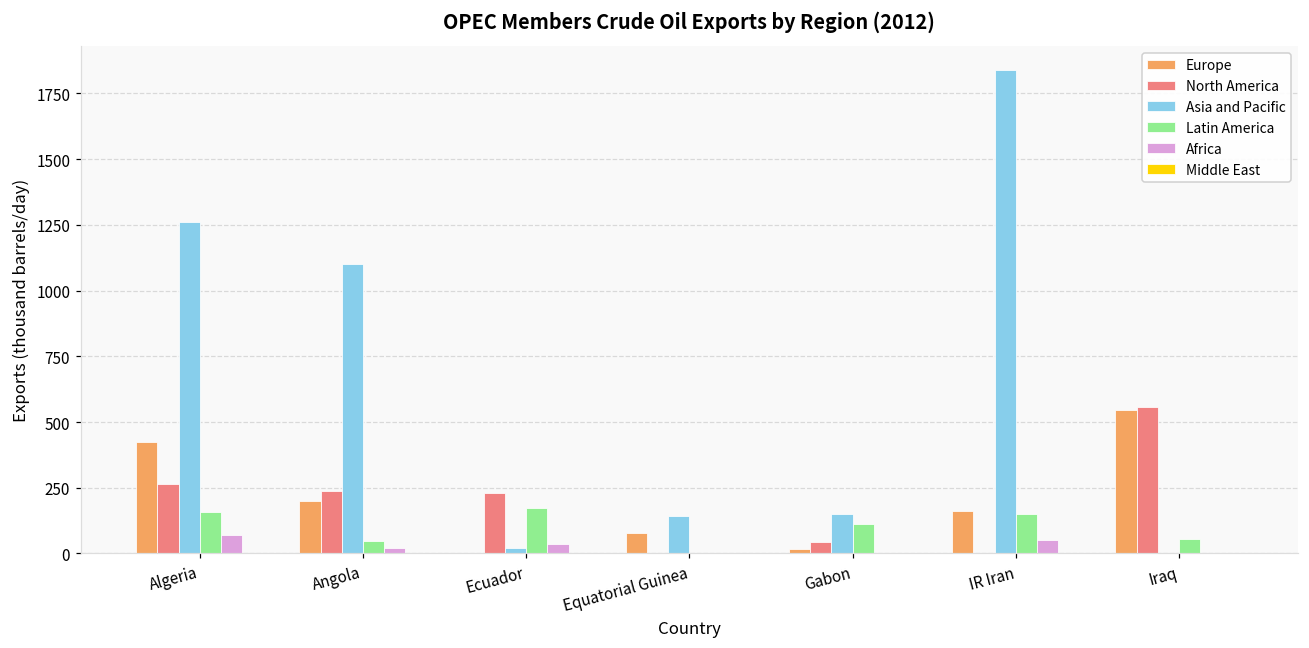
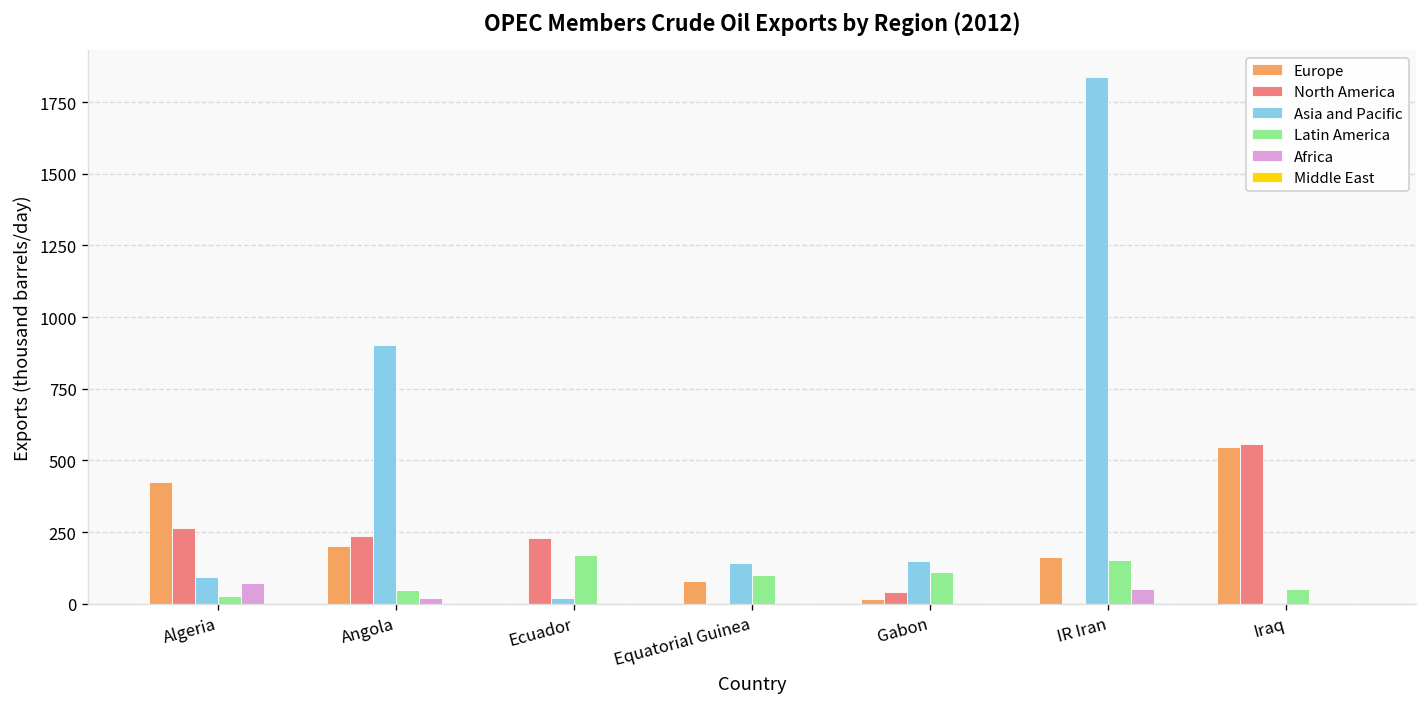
  {
    "Asia and Pacific": {
-     "Algeria": 1260,
-     "Angola": 1100,
+     "Algeria": 90,
+     "Angola": 900,
      "Ecuador": 20,
      "Equatorial Guinea": 140,
      "Gabon": 150,
      "IR Iran": 1840,
      "Iraq": 0
    },
    "Latin America": {
-     "Algeria": 160,
+     "Algeria": 30,
      "Angola": 50,
      "Ecuador": 170,
-     "Equatorial Guinea": 0,
+     "Equatorial Guinea": 100,
      "Gabon": 110,
      "IR Iran": 150,
      "Iraq": 50
    },
    "Africa": {
      "Algeria": 70,
      "Angola": 20,
-     "Ecuador": 40,
+     "Ecuador": 0,
      "Equatorial Guinea": 0,
      "IR Iran": 50,
      "Iraq": 0
    },
    "Middle East": {
      "Algeria": 0,
      "Angola": 0,
      "Ecuador": 0,
      "Equatorial Guinea": 0,
      "Gabon": 0,
      "IR Iran": 0,
      "Iraq": 0
    }
  }
